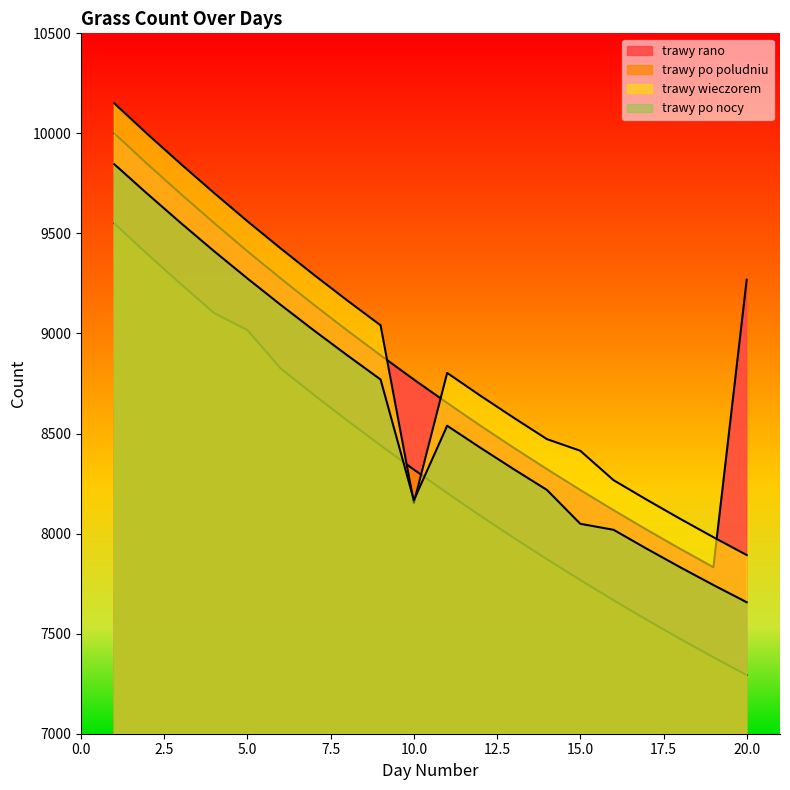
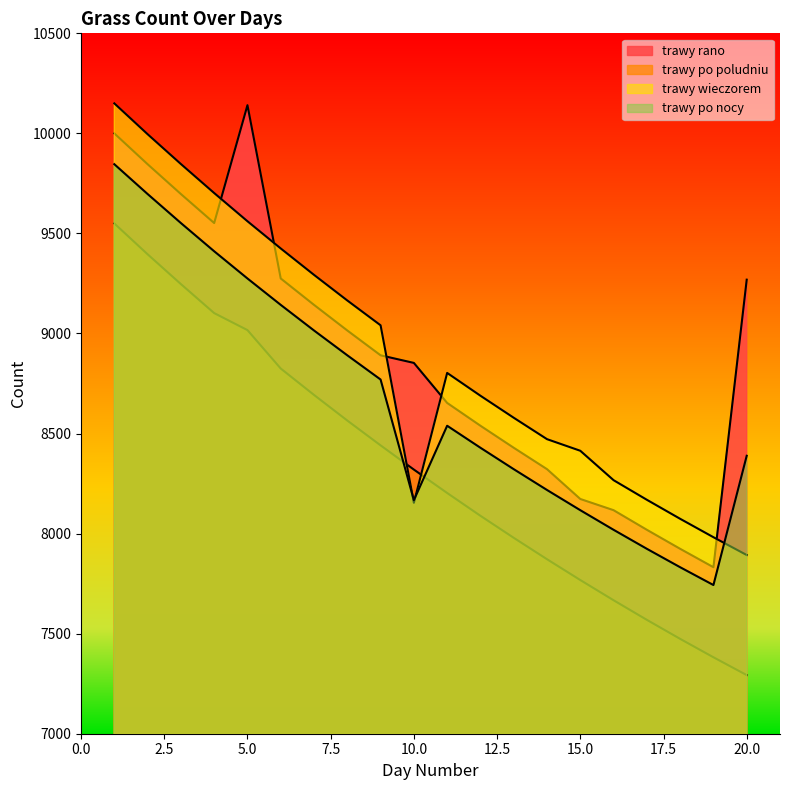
  {
    "trawy rano": {
-     "5.0": 9410,
-     "10.0": 8770,
-     "15.0": 8220,
+     "5.0": 10140,
+     "10.0": 8850,
+     "15.0": 8170,
      "20.0": 9270
    },
    "trawy po poludniu": {
      "5.0": 9020,
      "10.0": 8320,
      "15.0": 7770,
      "20.0": 7290
    },
    "trawy wieczorem": {
      "5.0": 9560,
      "10.0": 8150,
      "15.0": 8410,
      "20.0": 7890
    },
    "trawy po nocy": {
      "5.0": 9280,
      "10.0": 8170,
-     "15.0": 8050,
-     "20.0": 7660
+     "15.0": 8120,
+     "20.0": 8390
    }
  }
